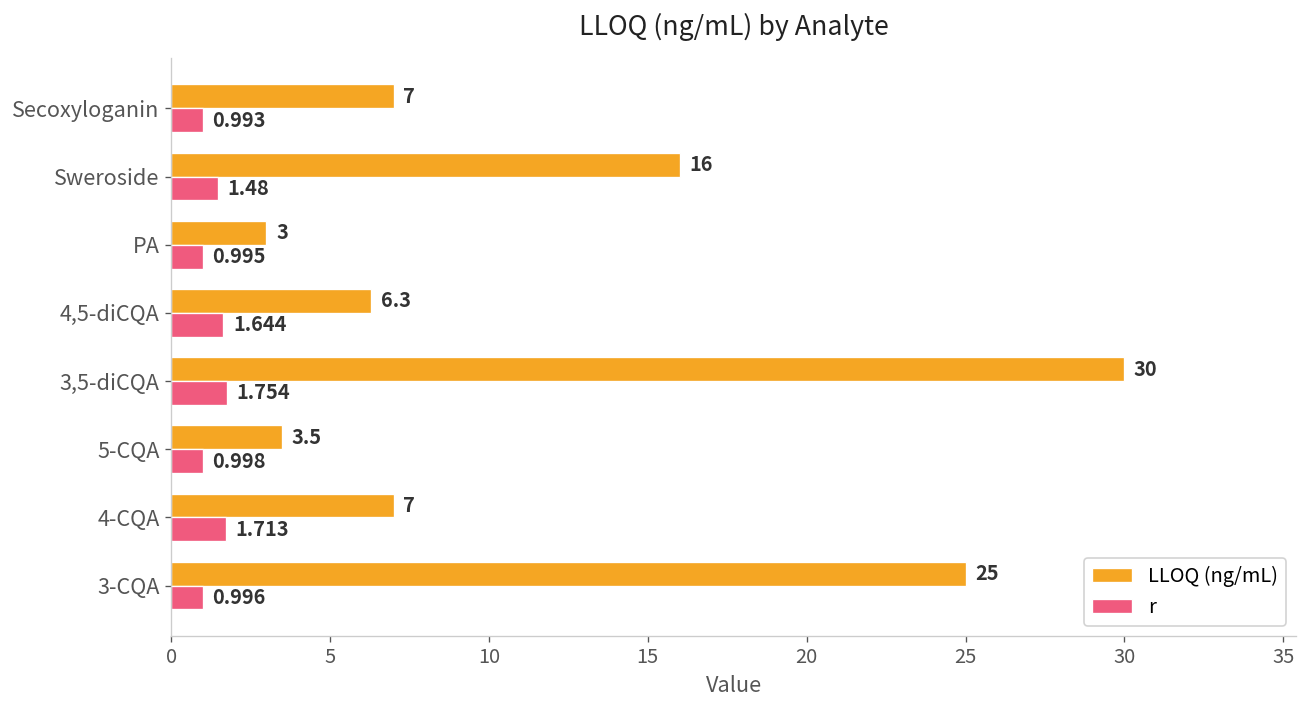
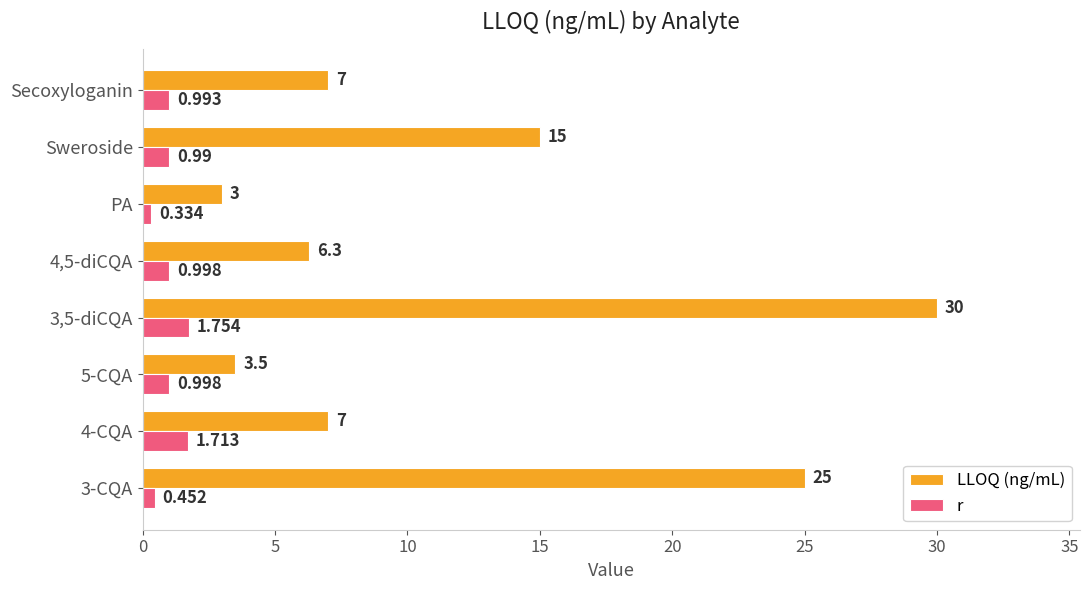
  {
    "LLOQ (ng/mL)": {
      "Secoxyloganin": 7,
-     "Sweroside": 16,
+     "Sweroside": 15,
      "PA": 3,
      "4,5-diCQA": 6.3,
      "3,5-diCQA": 30,
      "5-CQA": 3.5,
      "4-CQA": 7,
      "3-CQA": 25
    },
    "r": {
      "Secoxyloganin": 0.993,
-     "Sweroside": 1.48,
-     "PA": 0.995,
-     "4,5-diCQA": 1.644,
+     "Sweroside": 0.99,
+     "PA": 0.334,
+     "4,5-diCQA": 0.998,
      "3,5-diCQA": 1.754,
      "5-CQA": 0.998,
      "4-CQA": 1.713,
-     "3-CQA": 0.996
+     "3-CQA": 0.452
    }
  }
